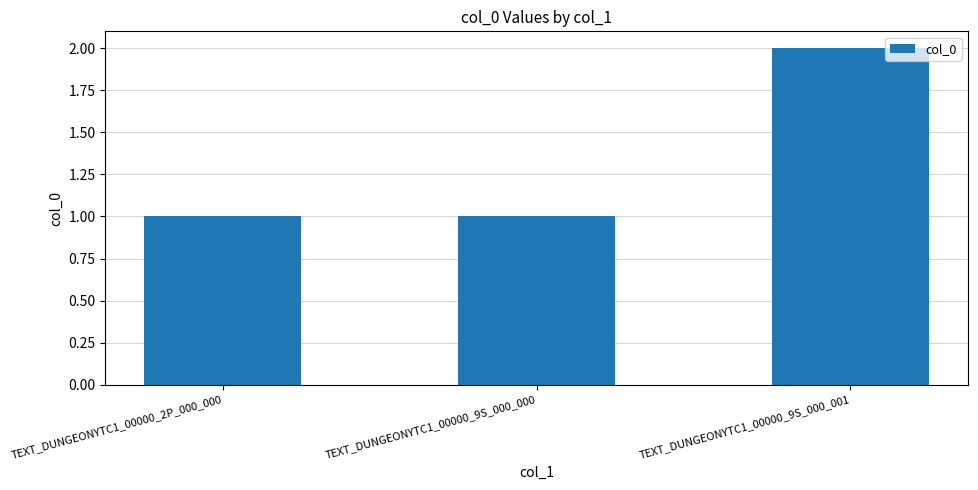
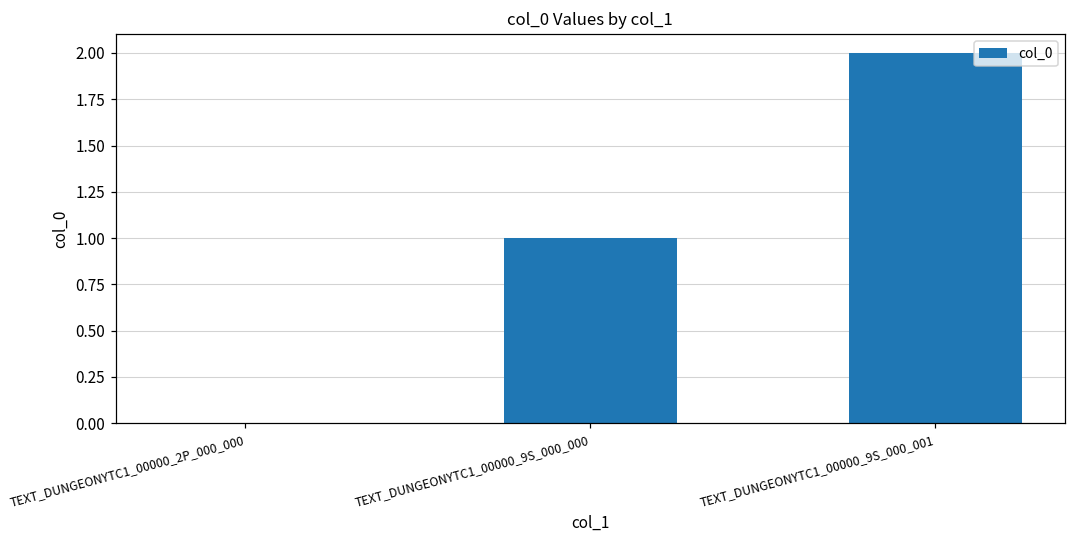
  {
-   "TEXT_DUNGEONYTC1_00000_2P_000_000": 1,
+   "TEXT_DUNGEONYTC1_00000_2P_000_000": 0,
    "TEXT_DUNGEONYTC1_00000_9S_000_000": 1,
    "TEXT_DUNGEONYTC1_00000_9S_000_001": 2
  }
